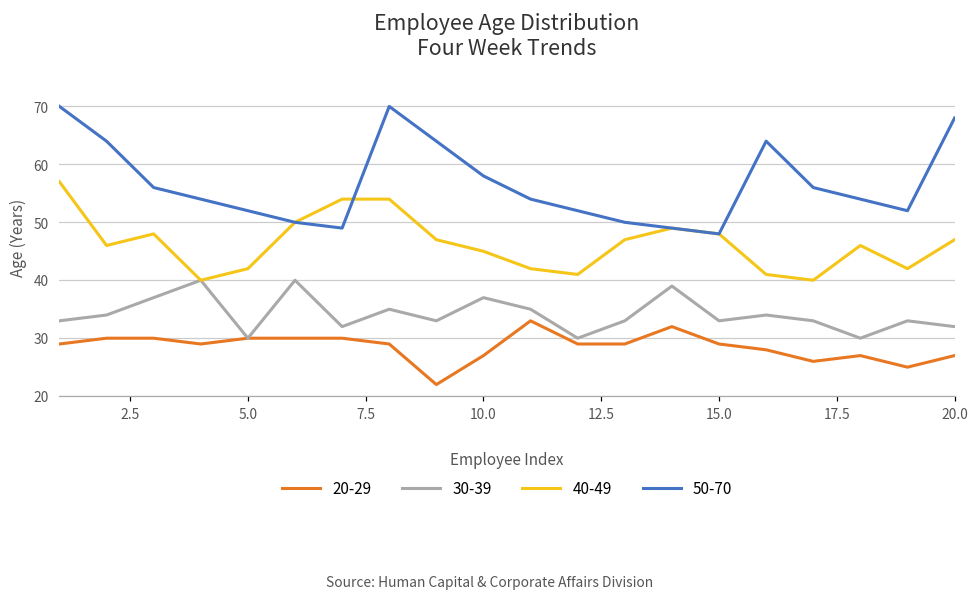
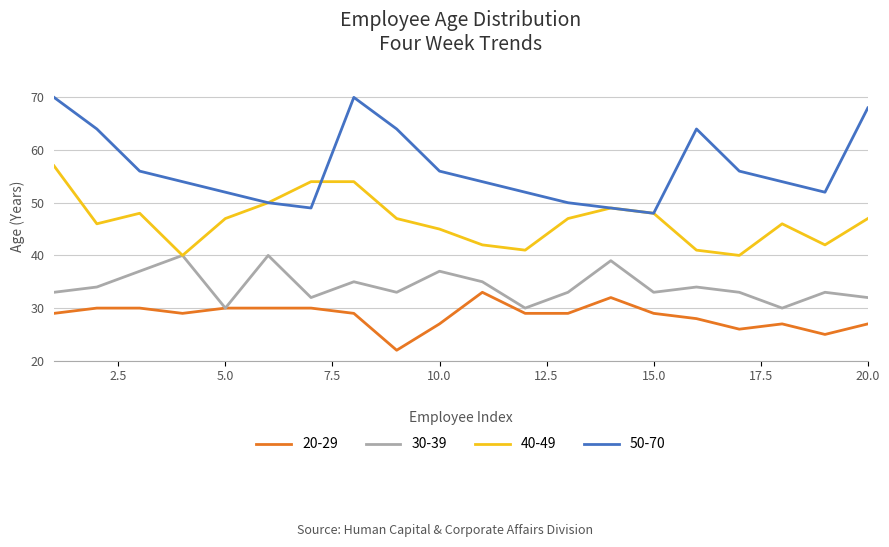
  {
    "20-29": {
      "10.0": 27,
      "15.0": 29,
      "20.0": 27
    },
    "30-39": {
      "10.0": 37,
      "15.0": 33,
      "20.0": 32
    },
    "40-49": {
-     "5.0": 42,
+     "5.0": 47,
      "10.0": 45,
      "20.0": 47
    },
    "50-70": {
      "5.0": 52,
-     "10.0": 58,
+     "10.0": 56,
      "20.0": 68
    }
  }
